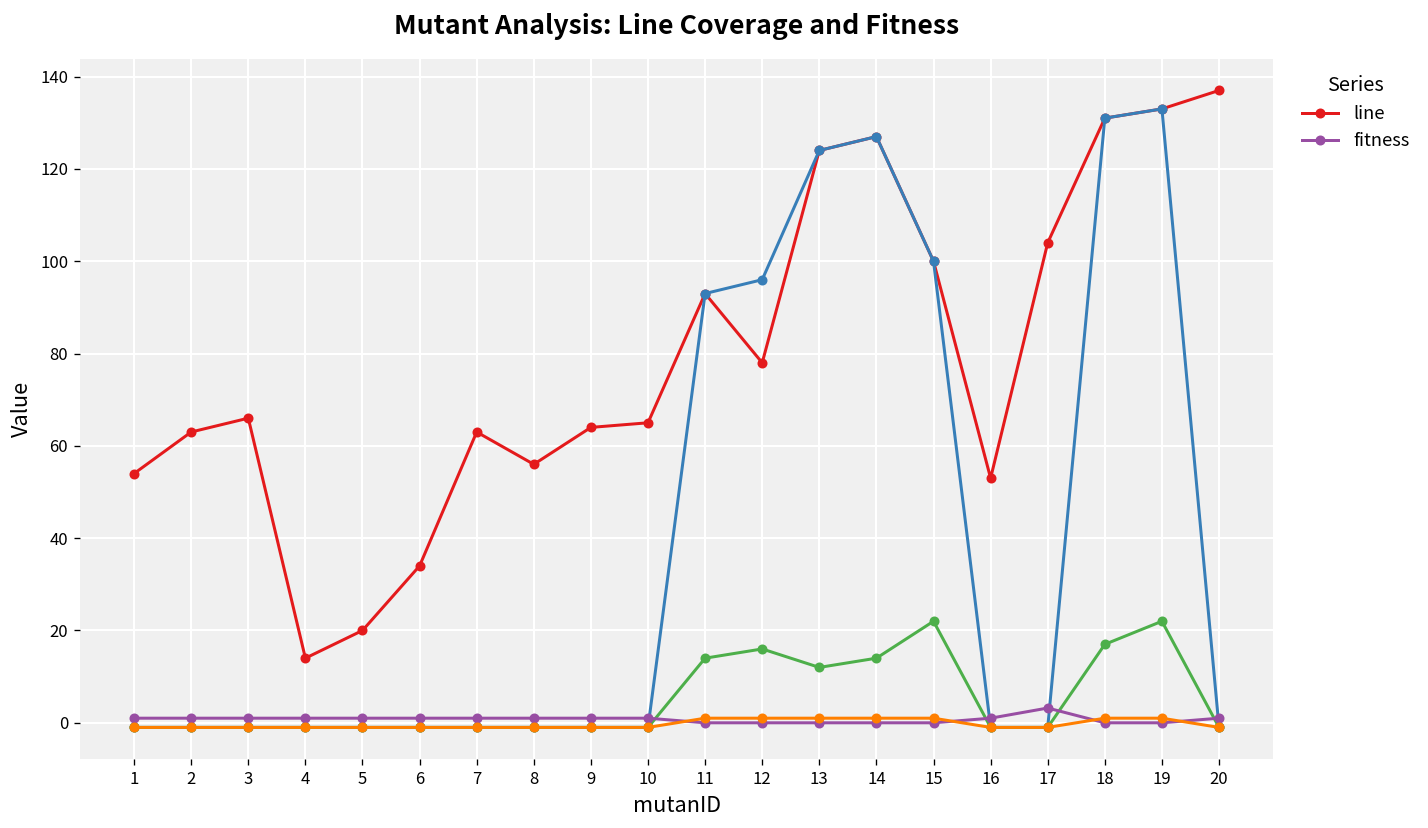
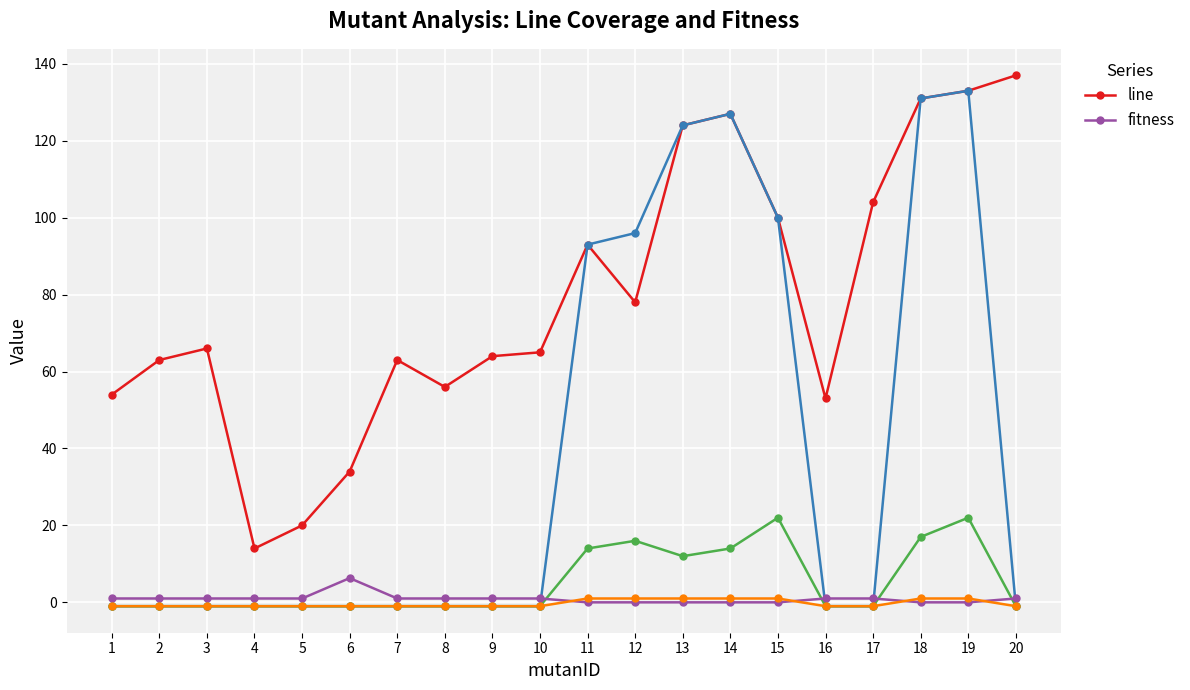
  {
    "line": {
      "1": 54,
      "2": 63,
      "3": 66,
      "4": 14,
      "5": 20,
      "6": 34,
      "7": 63,
      "8": 56,
      "9": 64,
      "10": 65,
      "12": 78,
      "16": 53,
      "17": 104,
      "20": 137
    },
    "fitness": {
      "1": 1,
      "2": 1,
      "3": 1,
      "4": 1,
      "5": 1,
-     "6": 1,
+     "6": 6,
      "7": 1,
      "8": 1,
      "9": 1,
      "10": 1,
      "11": 0,
      "12": 0,
      "13": 0,
      "14": 0,
      "15": 0,
      "16": 1,
-     "17": 3,
+     "17": 1,
      "18": 0,
      "19": 0,
      "20": 1
    }
  }
